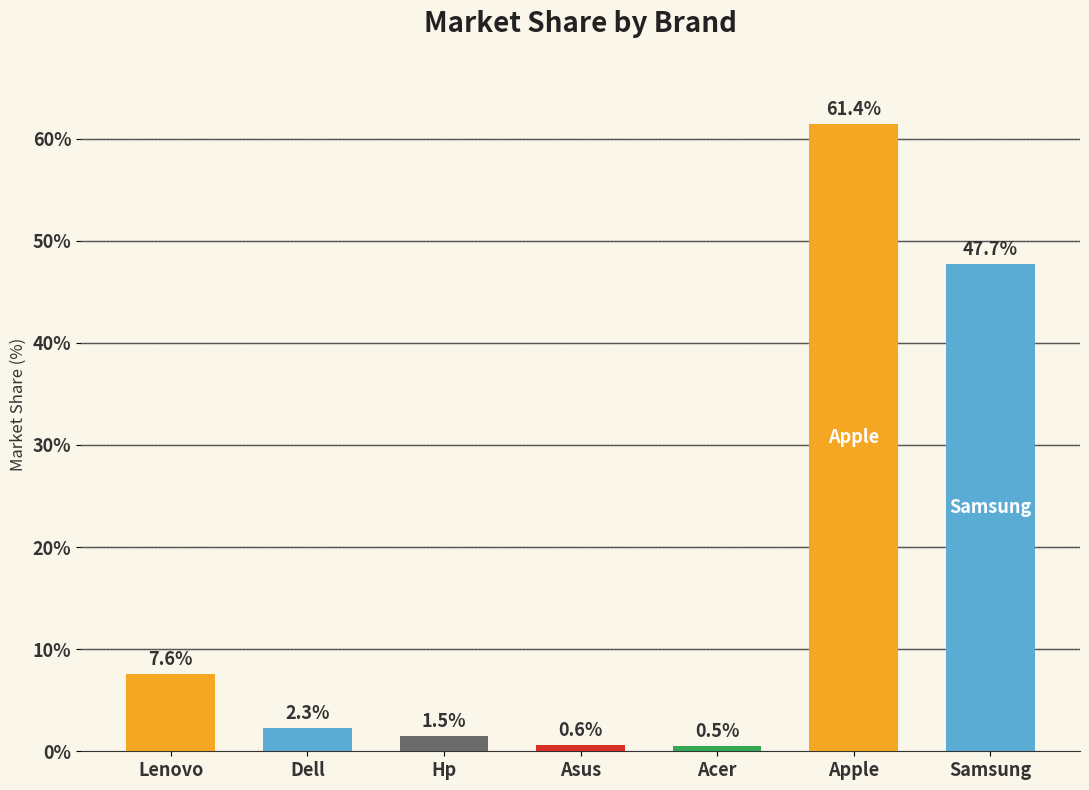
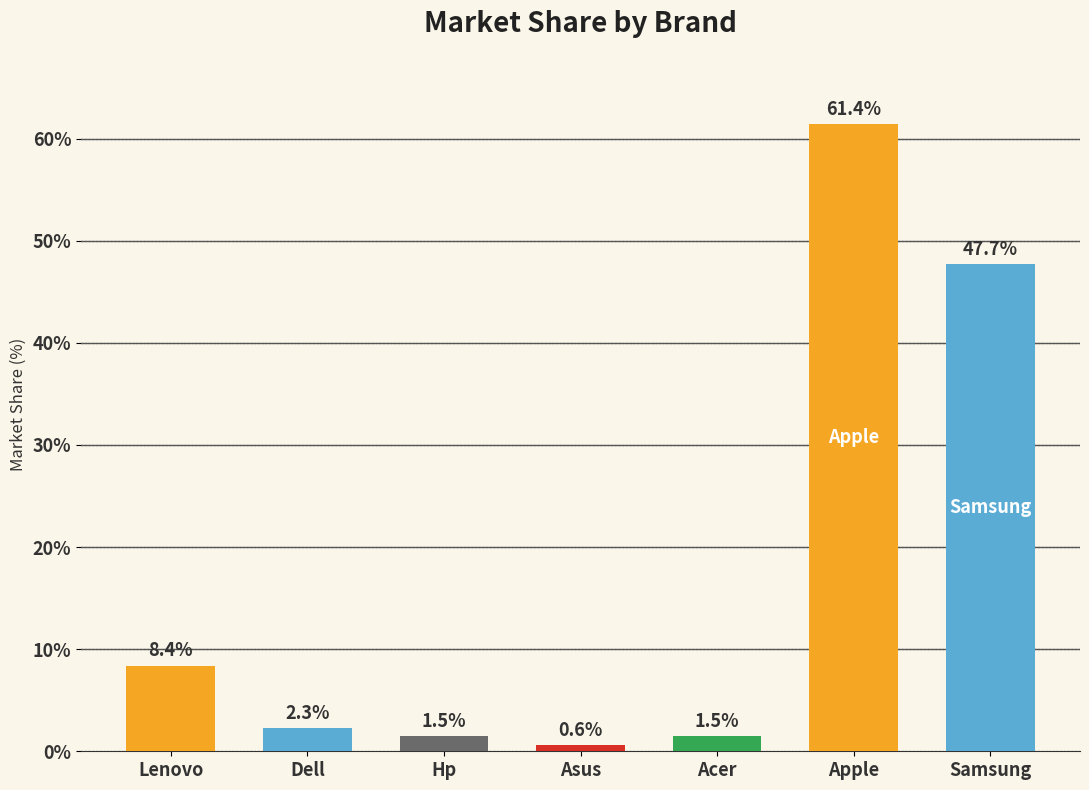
  {
-   "Lenovo": "7.6%",
+   "Lenovo": "8.4%",
    "Dell": "2.3%",
    "Hp": "1.5%",
    "Asus": "0.6%",
-   "Acer": "0.5%",
+   "Acer": "1.5%",
    "Apple": "61.4%",
    "Samsung": "47.7%"
  }
